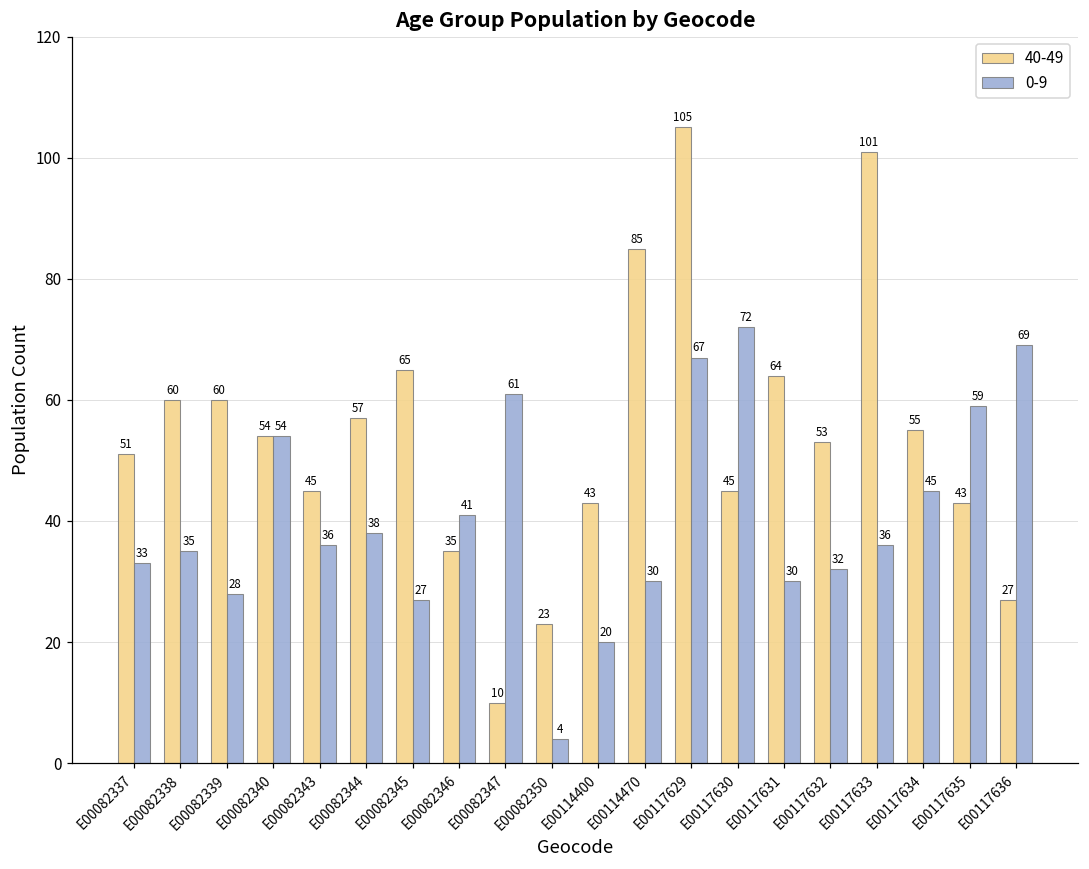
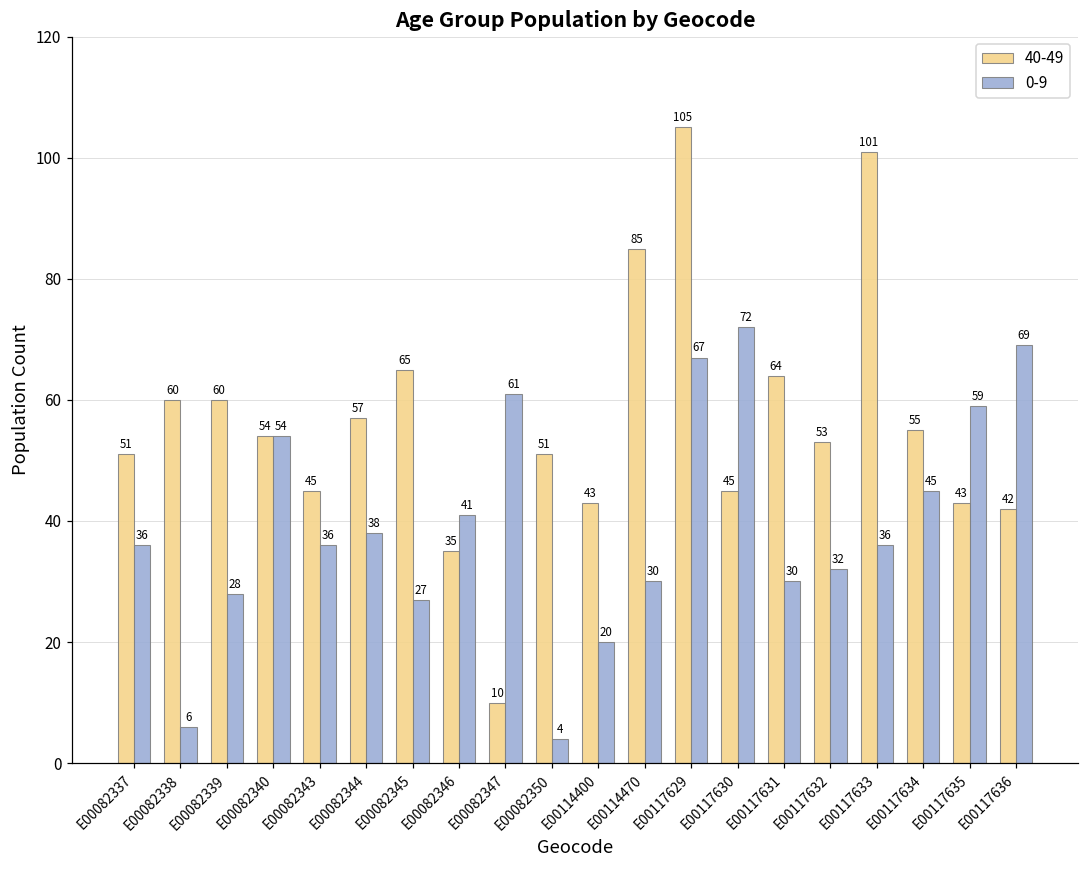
  {
    "40-49": {
      "E00082337": 51,
      "E00082338": 60,
      "E00082339": 60,
      "E00082340": 54,
      "E00082343": 45,
      "E00082344": 57,
      "E00082345": 65,
      "E00082346": 35,
      "E00082347": 10,
-     "E00082350": 23,
+     "E00082350": 51,
      "E00114400": 43,
      "E00114470": 85,
      "E00117629": 105,
      "E00117630": 45,
      "E00117631": 64,
      "E00117632": 53,
      "E00117633": 101,
      "E00117634": 55,
      "E00117635": 43,
-     "E00117636": 27
+     "E00117636": 42
    },
    "0-9": {
-     "E00082337": 33,
-     "E00082338": 35,
+     "E00082337": 36,
+     "E00082338": 6,
      "E00082339": 28,
      "E00082340": 54,
      "E00082343": 36,
      "E00082344": 38,
      "E00082345": 27,
      "E00082346": 41,
      "E00082347": 61,
      "E00082350": 4,
      "E00114400": 20,
      "E00114470": 30,
      "E00117629": 67,
      "E00117630": 72,
      "E00117631": 30,
      "E00117632": 32,
      "E00117633": 36,
      "E00117634": 45,
      "E00117635": 59,
      "E00117636": 69
    }
  }
